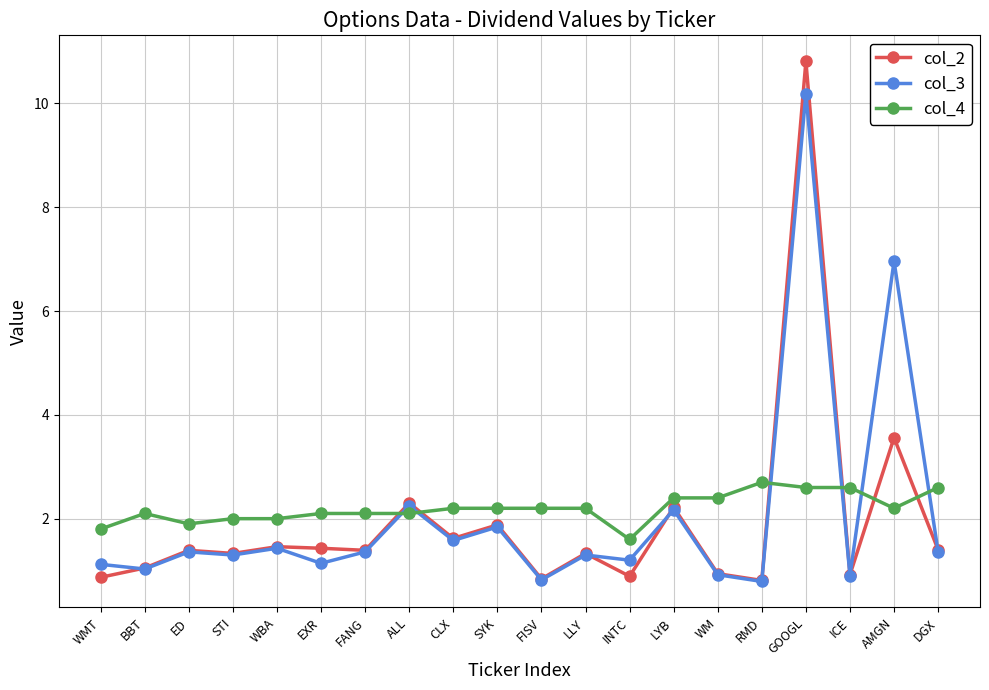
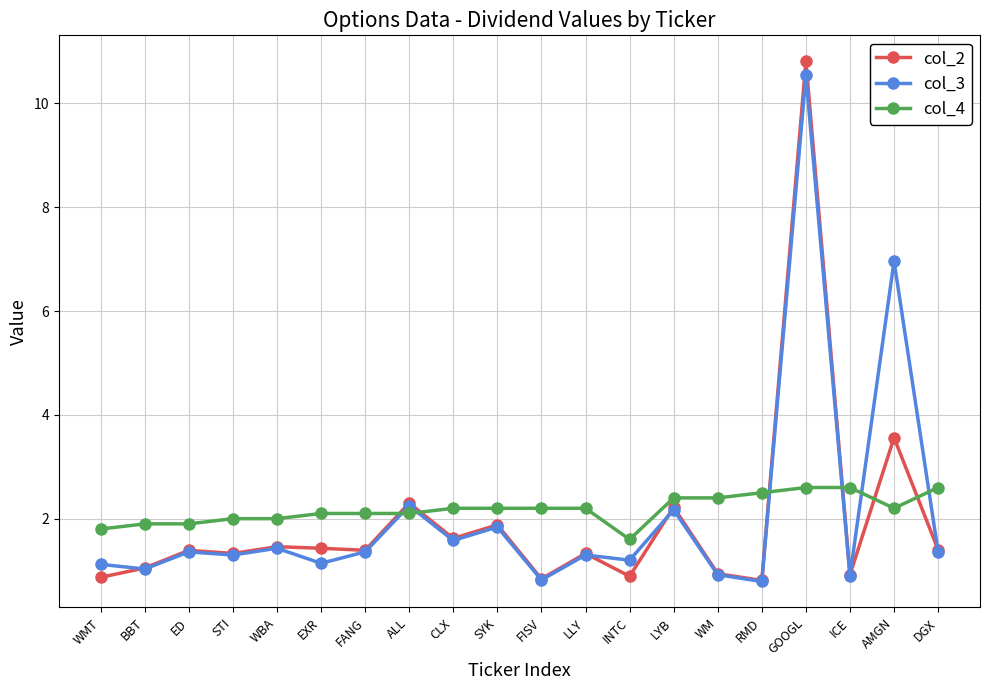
  {
    "col_2": {
      "WMT": 0.9,
      "EXR": 1.4,
      "ALL": 2.3,
      "INTC": 0.9,
      "LYB": 2.2,
      "GOOGL": 10.8,
      "AMGN": 3.6
    },
    "col_3": {
      "WMT": 1.1,
      "EXR": 1.1,
      "ALL": 2.3,
      "INTC": 1.2,
      "LYB": 2.2,
-     "GOOGL": 10.2,
+     "GOOGL": 10.5,
      "AMGN": 7.0
    },
    "col_4": {
      "WMT": 1.8,
-     "BBT": 2.1,
+     "BBT": 1.9,
      "ED": 1.9,
      "STI": 2.0,
      "WBA": 2.0,
      "EXR": 2.1,
      "FANG": 2.1,
      "ALL": 2.1,
      "CLX": 2.2,
      "SYK": 2.2,
      "FISV": 2.2,
      "LLY": 2.2,
      "INTC": 1.6,
      "LYB": 2.4,
      "WM": 2.4,
-     "RMD": 2.7,
+     "RMD": 2.5,
      "GOOGL": 2.6,
      "ICE": 2.6,
      "AMGN": 2.2,
      "DGX": 2.6
    }
  }
